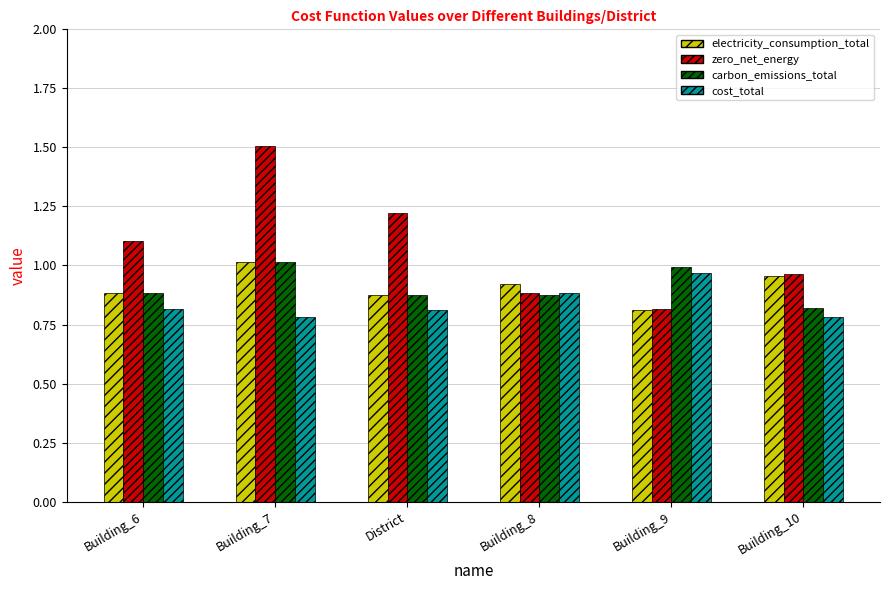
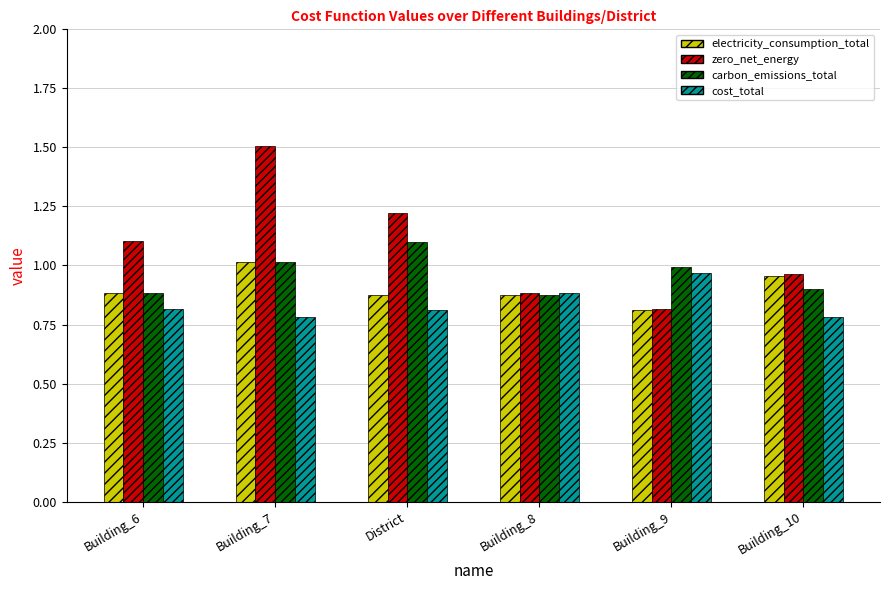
  {
    "electricity_consumption_total": {
      "Building_6": 0.88,
      "Building_7": 1.02,
      "District": 0.88,
-     "Building_8": 0.92,
+     "Building_8": 0.88,
      "Building_9": 0.81,
      "Building_10": 0.95
    },
    "zero_net_energy": {
      "Building_6": 1.11,
      "Building_7": 1.50,
      "District": 1.22,
      "Building_8": 0.88,
      "Building_9": 0.82,
      "Building_10": 0.96
    },
    "carbon_emissions_total": {
      "Building_6": 0.88,
      "Building_7": 1.02,
-     "District": 0.88,
+     "District": 1.10,
      "Building_8": 0.88,
      "Building_9": 1.00,
-     "Building_10": 0.82
+     "Building_10": 0.90
    },
    "cost_total": {
      "Building_6": 0.82,
      "Building_7": 0.78,
      "District": 0.81,
      "Building_8": 0.88,
      "Building_9": 0.97,
      "Building_10": 0.78
    }
  }
